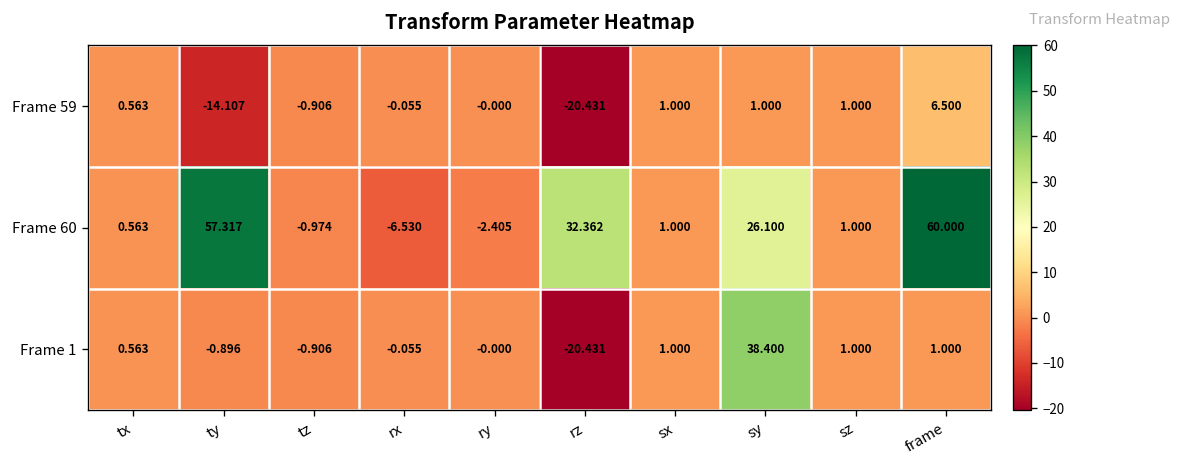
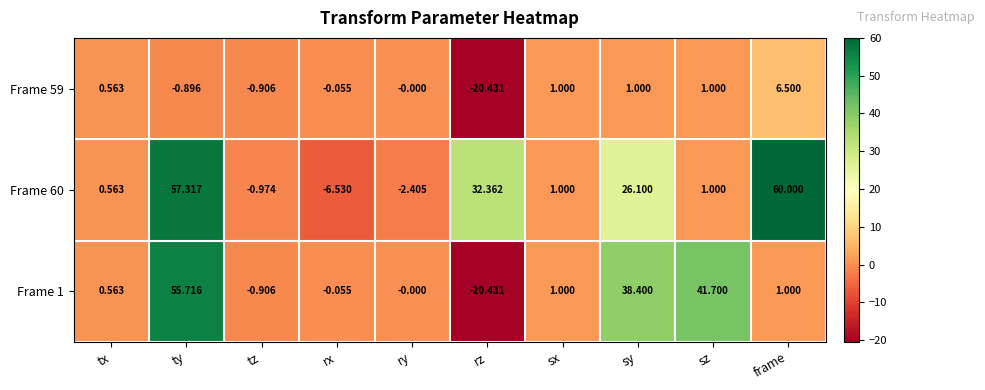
  {
    "Frame 59": {
      "tx": 0.563,
-     "ty": -14.107,
+     "ty": -0.896,
      "tz": -0.906,
      "rx": -0.055,
      "ry": -0.000,
      "rz": -20.431,
      "sx": 1.000,
      "sy": 1.000,
      "sz": 1.000,
      "frame": 6.500
    },
    "Frame 60": {
      "tx": 0.563,
      "ty": 57.317,
      "tz": -0.974,
      "rx": -6.530,
      "ry": -2.405,
      "rz": 32.362,
      "sx": 1.000,
      "sy": 26.100,
      "sz": 1.000,
      "frame": 60.000
    },
    "Frame 1": {
      "tx": 0.563,
-     "ty": -0.896,
+     "ty": 55.716,
      "tz": -0.906,
      "rx": -0.055,
      "ry": -0.000,
      "rz": -20.431,
      "sx": 1.000,
      "sy": 38.400,
-     "sz": 1.000,
+     "sz": 41.700,
      "frame": 1.000
    }
  }
